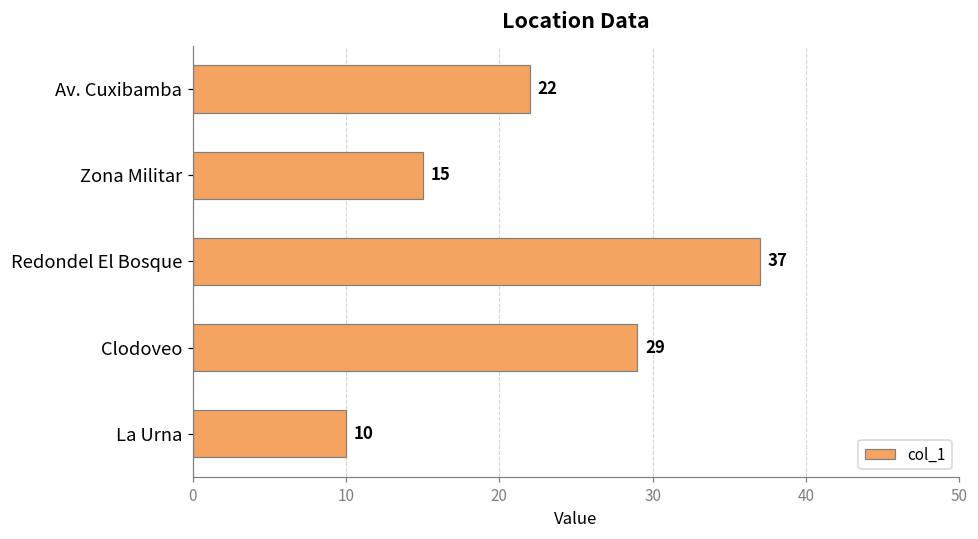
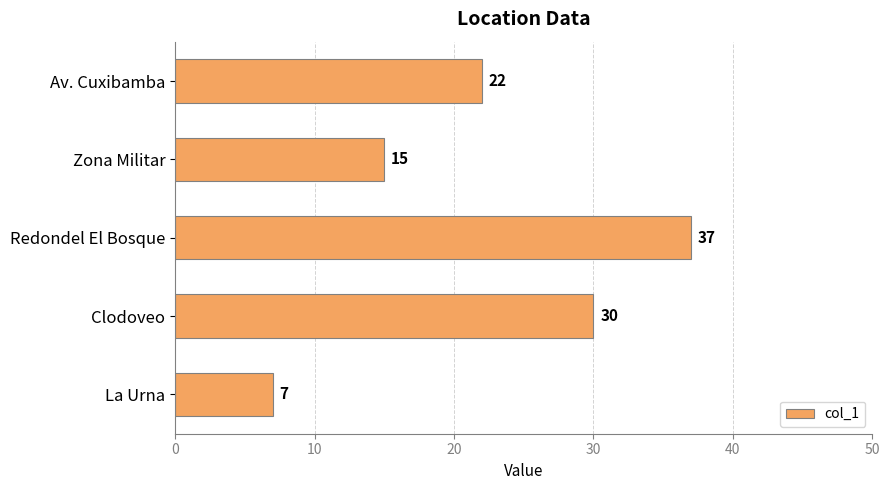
  {
    "Av. Cuxibamba": 22,
    "Zona Militar": 15,
    "Redondel El Bosque": 37,
-   "Clodoveo": 29,
-   "La Urna": 10
+   "Clodoveo": 30,
+   "La Urna": 7
  }
